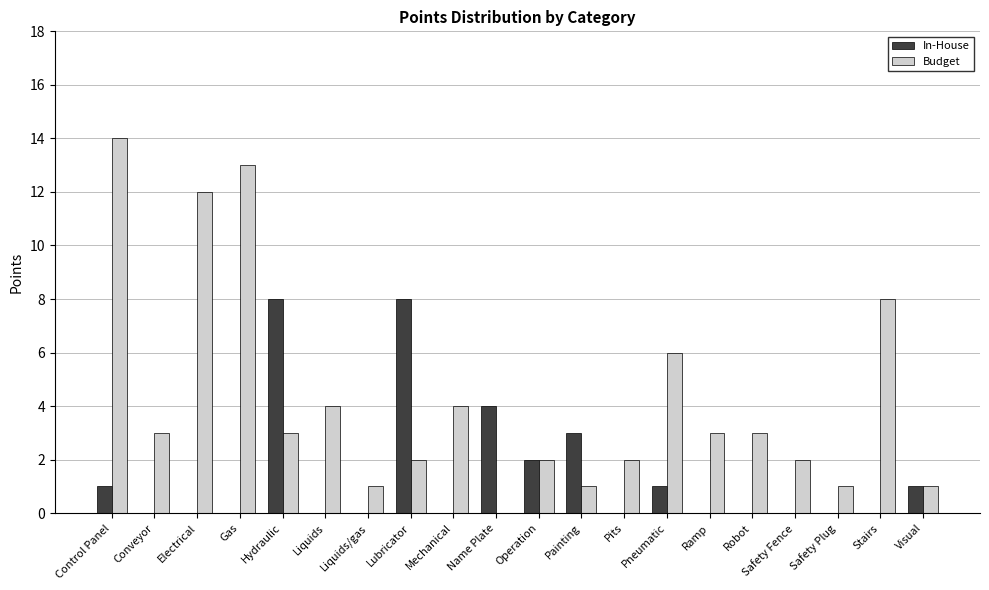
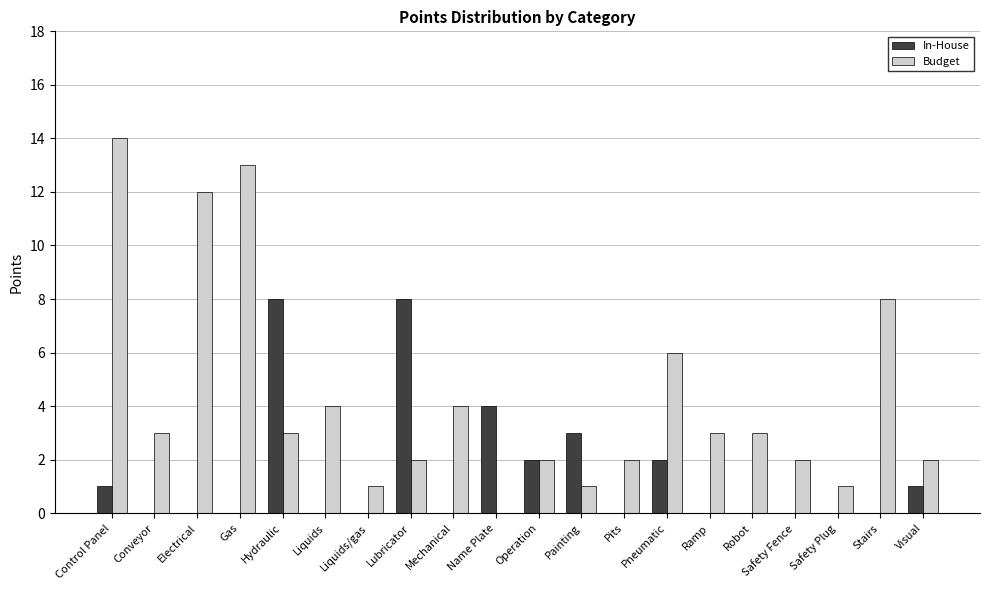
  {
    "In-House": {
      "Control Panel": 1,
      "Conveyor": 0,
      "Electrical": 0,
      "Gas": 0,
      "Hydraulic": 8,
      "Liquids": 0,
      "Liquids/gas": 0,
      "Lubricator": 8,
      "Mechanical": 0,
      "Name Plate": 4,
      "Operation": 2,
      "Painting": 3,
      "Pits": 0,
-     "Pneumatic": 1,
+     "Pneumatic": 2,
      "Ramp": 0,
      "Robot": 0,
      "Safety Fence": 0,
      "Safety Plug": 0,
      "Stairs": 0,
      "Visual": 1
    },
    "Budget": {
      "Control Panel": 14,
      "Conveyor": 3,
      "Electrical": 12,
      "Gas": 13,
      "Hydraulic": 3,
      "Liquids": 4,
      "Liquids/gas": 1,
      "Lubricator": 2,
      "Mechanical": 4,
      "Name Plate": 0,
      "Operation": 2,
      "Painting": 1,
      "Pits": 2,
      "Pneumatic": 6,
      "Ramp": 3,
      "Robot": 3,
      "Safety Fence": 2,
      "Safety Plug": 1,
      "Stairs": 8,
-     "Visual": 1
+     "Visual": 2
    }
  }
